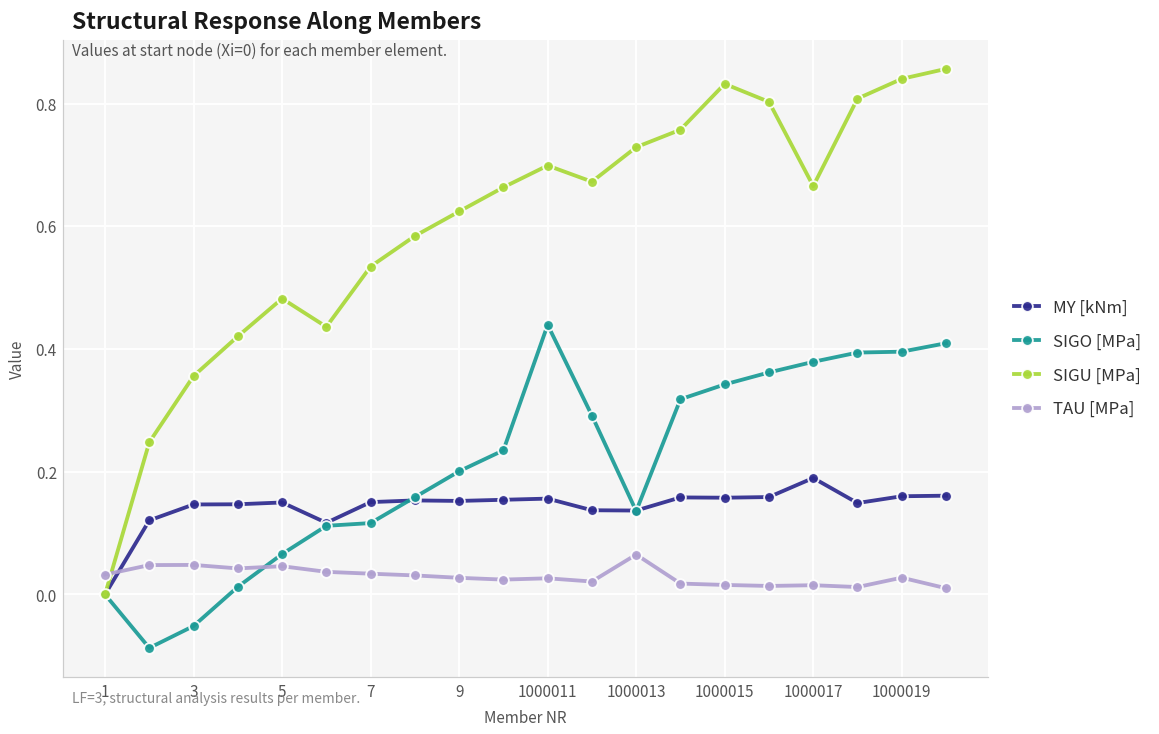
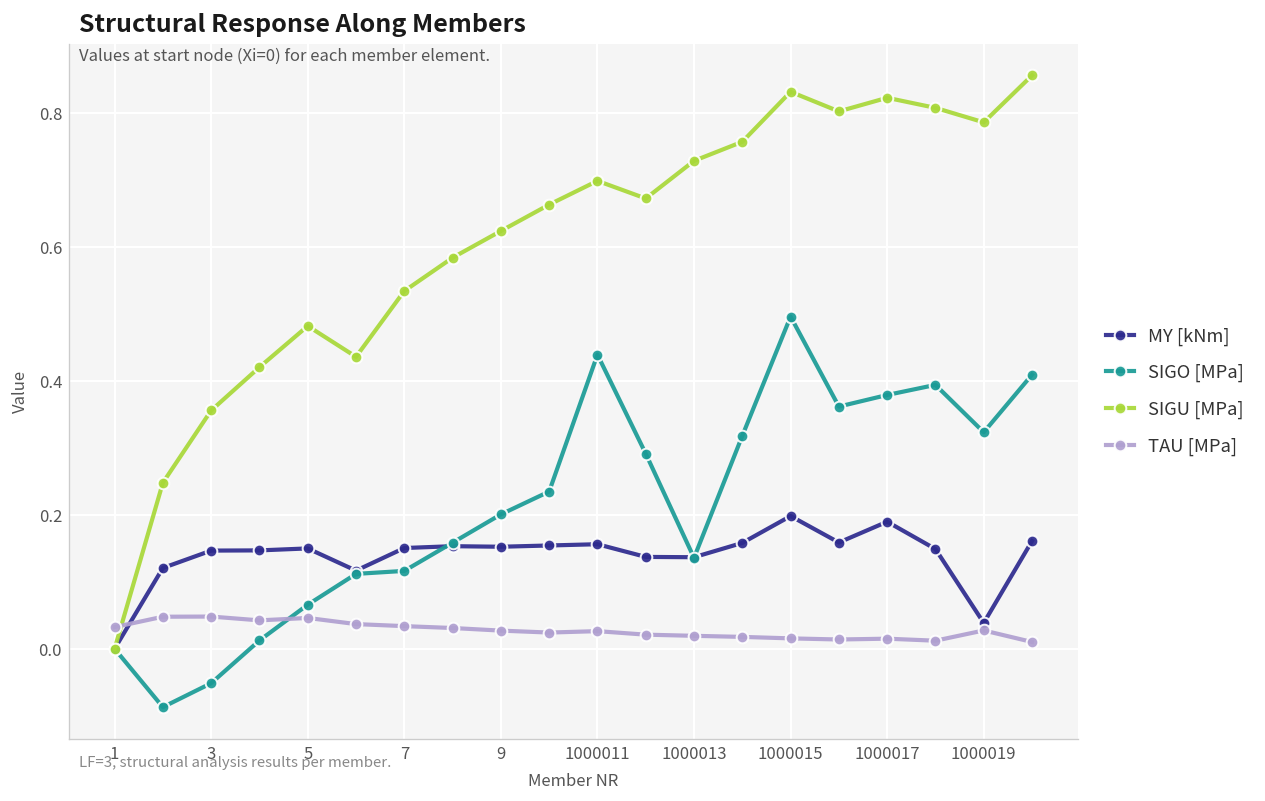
  {
    "MY [kNm]": {
      "1000011": 0.16,
-     "1000015": 0.16,
+     "1000015": 0.20,
      "1000017": 0.19,
-     "1000019": 0.16
+     "1000019": 0.04
    },
    "SIGO [MPa]": {
      "1000011": 0.44,
-     "1000015": 0.34,
+     "1000015": 0.50,
      "1000017": 0.38,
-     "1000019": 0.40
+     "1000019": 0.32
    },
    "SIGU [MPa]": {
      "1000011": 0.70,
      "1000013": 0.73,
      "1000015": 0.83,
-     "1000017": 0.67,
-     "1000019": 0.84
+     "1000017": 0.82,
+     "1000019": 0.79
    },
    "TAU [MPa]": {
      "1000011": 0.03,
-     "1000013": 0.07,
+     "1000013": 0.02,
      "1000015": 0.02,
      "1000017": 0.02,
      "1000019": 0.03
    }
  }
